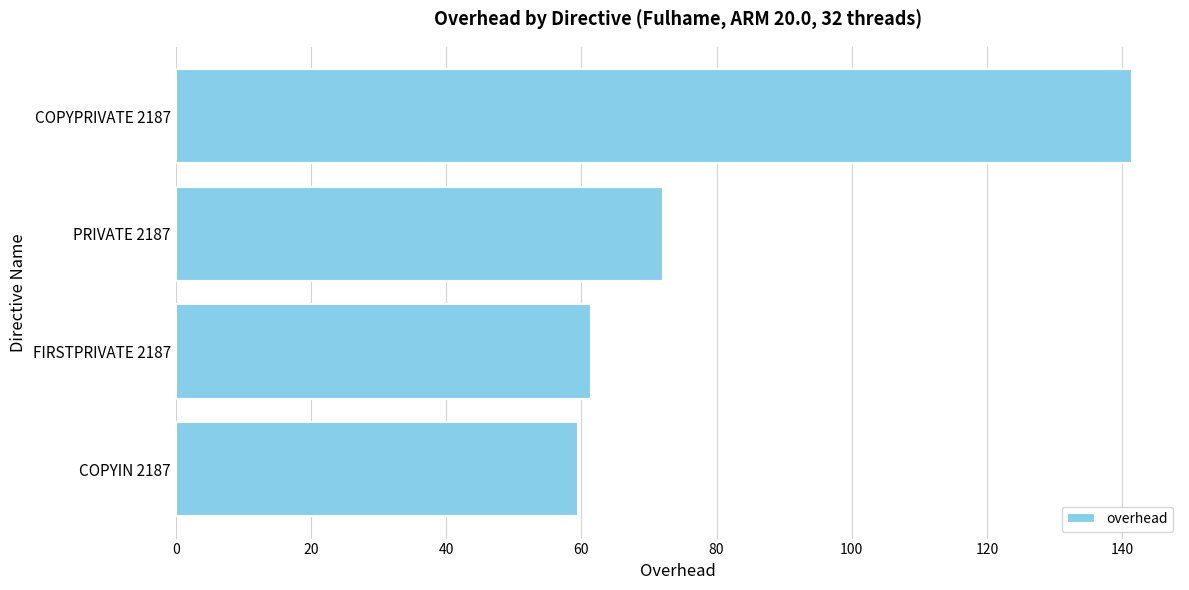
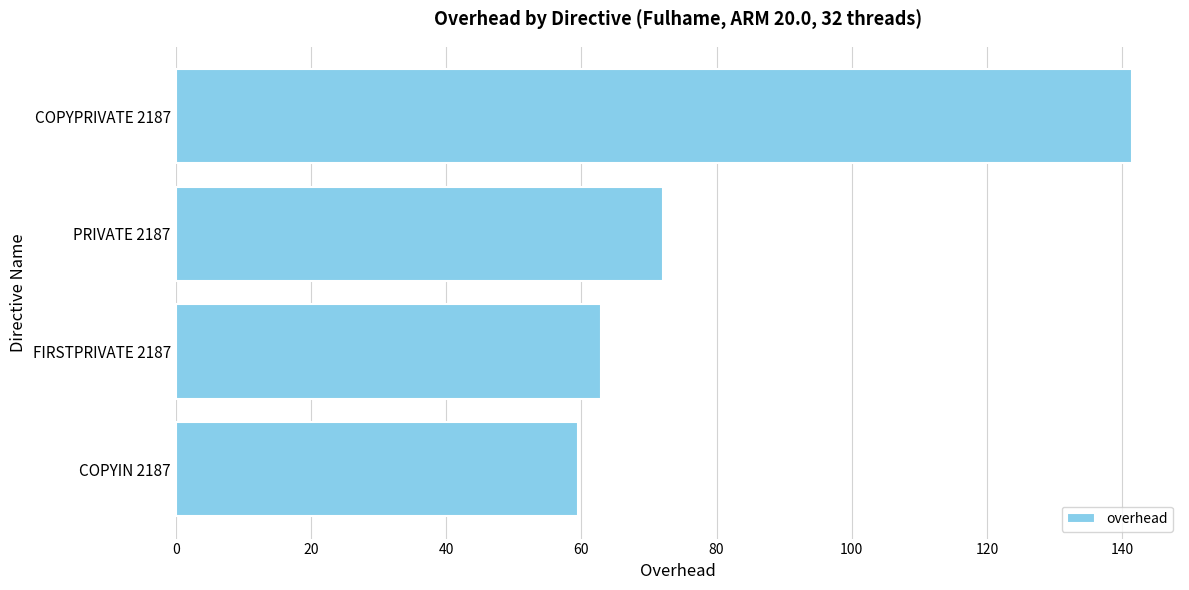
  {
    "COPYPRIVATE 2187": 141,
    "PRIVATE 2187": 72,
-   "FIRSTPRIVATE 2187": 61,
+   "FIRSTPRIVATE 2187": 63,
    "COPYIN 2187": 60
  }
